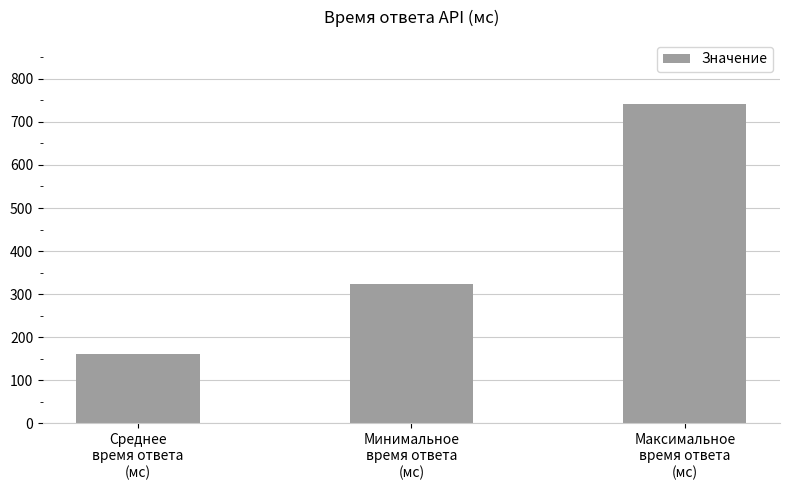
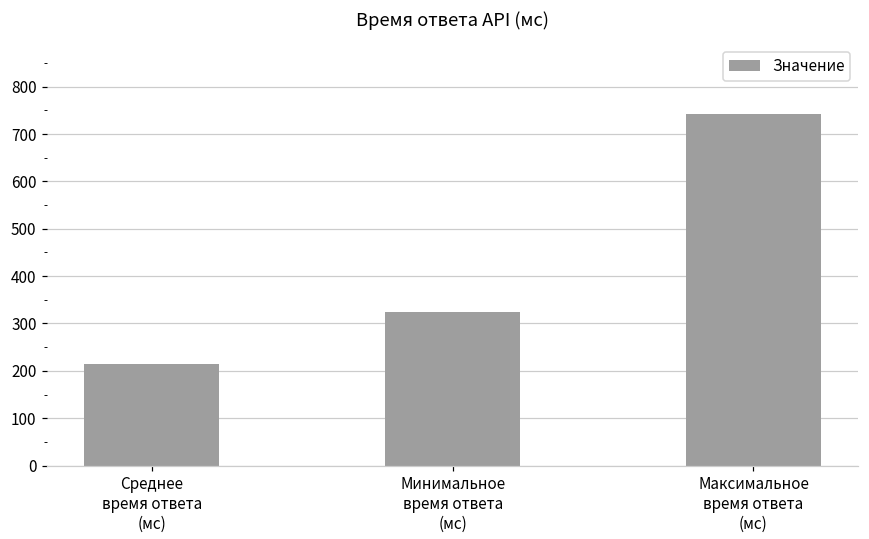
  {
-   "Среднее время ответа (мс)": 160,
+   "Среднее время ответа (мс)": 210,
    "Минимальное время ответа (мс)": 320,
    "Максимальное время ответа (мс)": 740
  }
